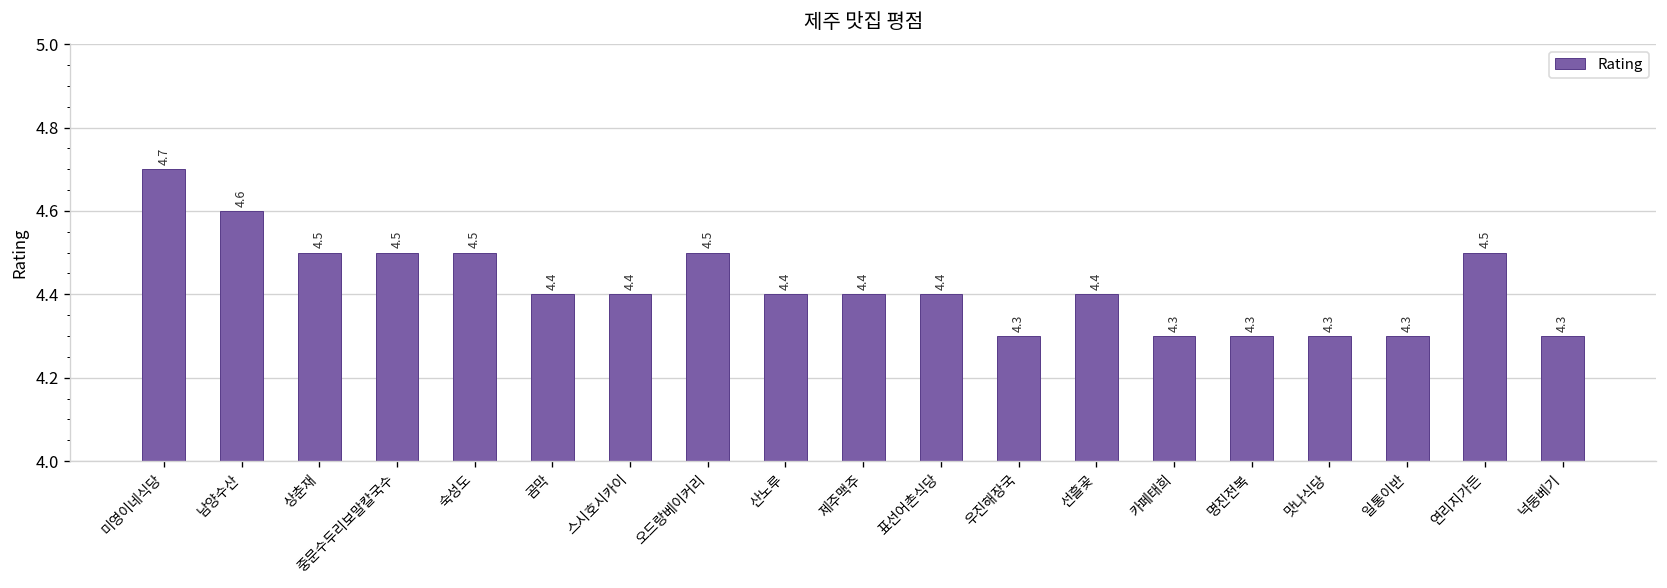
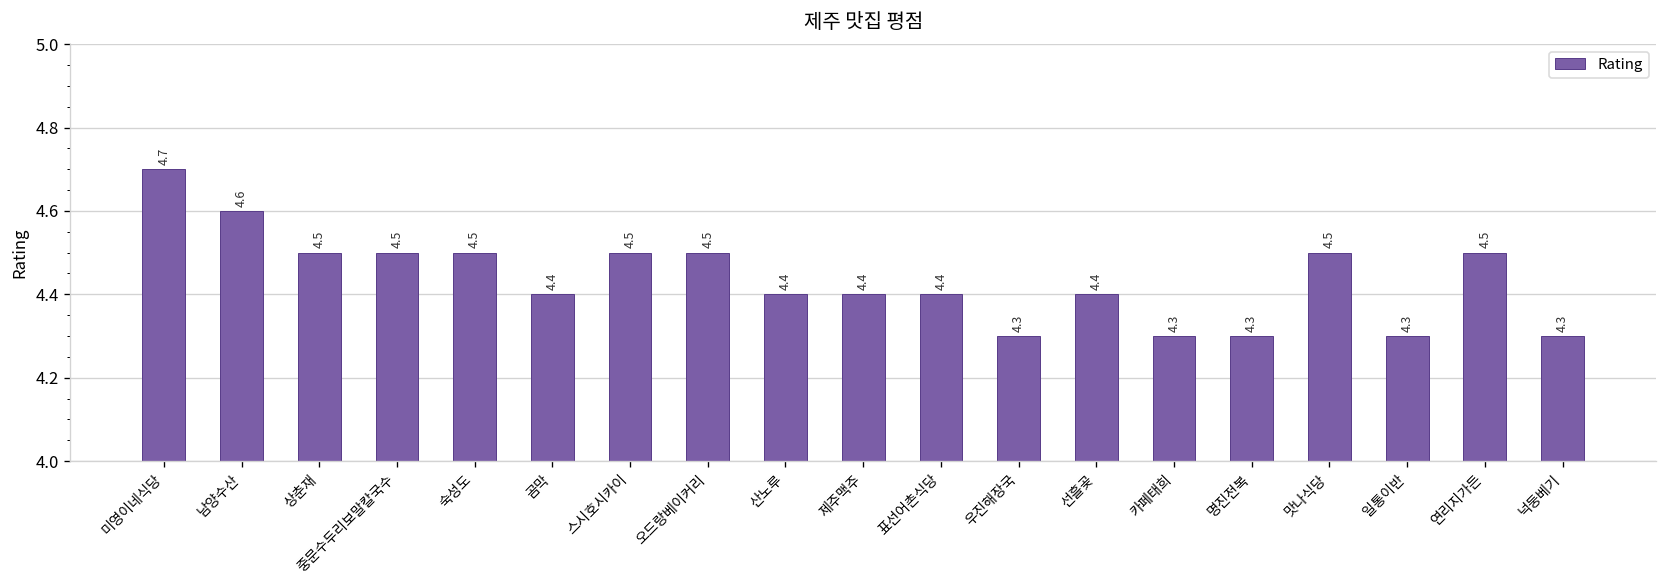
  {
    "미영이네식당": 4.7,
    "남양수산": 4.6,
    "상춘재": 4.5,
    "중문수두리보말칼국수": 4.5,
    "숙성도": 4.5,
    "곰막": 4.4,
-   "스시호시카이": 4.4,
+   "스시호시카이": 4.5,
    "오드랑베이커리": 4.5,
    "산노루": 4.4,
    "제주맥주": 4.4,
    "표선어촌식당": 4.4,
    "우진해장국": 4.3,
    "선흘곶": 4.4,
    "카페태희": 4.3,
    "명진전복": 4.3,
-   "맛나식당": 4.3,
+   "맛나식당": 4.5,
    "일통이반": 4.3,
    "연리지가든": 4.5,
    "넉둥베기": 4.3
  }
